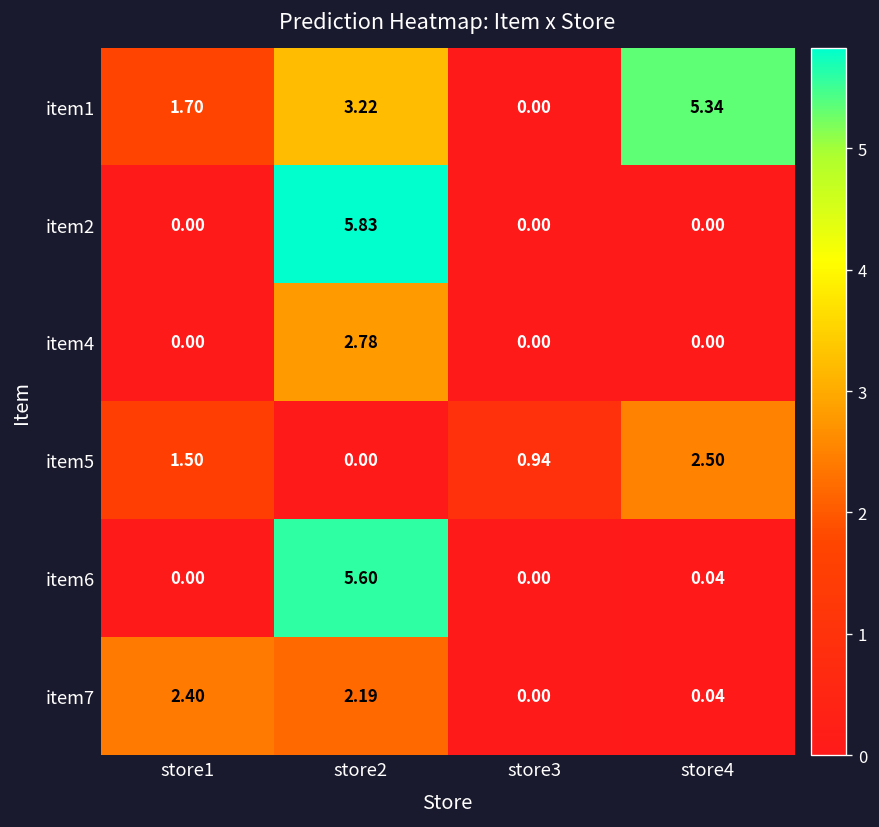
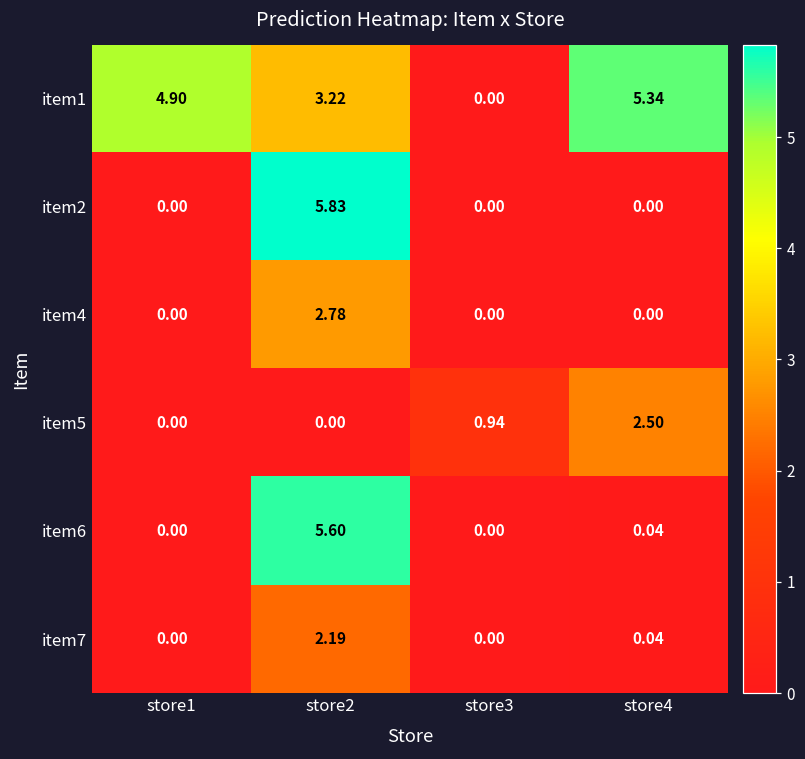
  {
    "item1": {
-     "store1": 1.70,
+     "store1": 4.90,
      "store2": 3.22,
      "store3": 0.00,
      "store4": 5.34
    },
    "item2": {
      "store1": 0.00,
      "store2": 5.83,
      "store3": 0.00,
      "store4": 0.00
    },
    "item4": {
      "store1": 0.00,
      "store2": 2.78,
      "store3": 0.00,
      "store4": 0.00
    },
    "item5": {
-     "store1": 1.50,
+     "store1": 0.00,
      "store2": 0.00,
      "store3": 0.94,
      "store4": 2.50
    },
    "item6": {
      "store1": 0.00,
      "store2": 5.60,
      "store3": 0.00,
      "store4": 0.04
    },
    "item7": {
-     "store1": 2.40,
+     "store1": 0.00,
      "store2": 2.19,
      "store3": 0.00,
      "store4": 0.04
    }
  }
